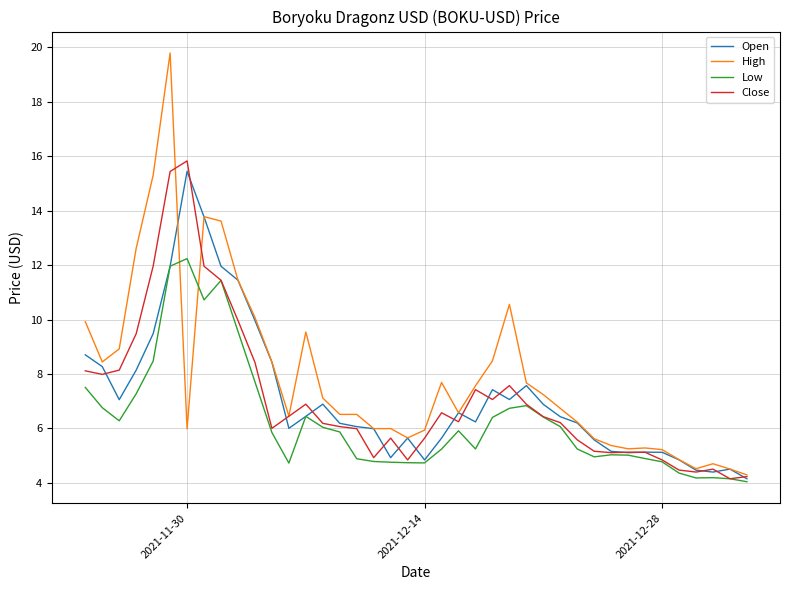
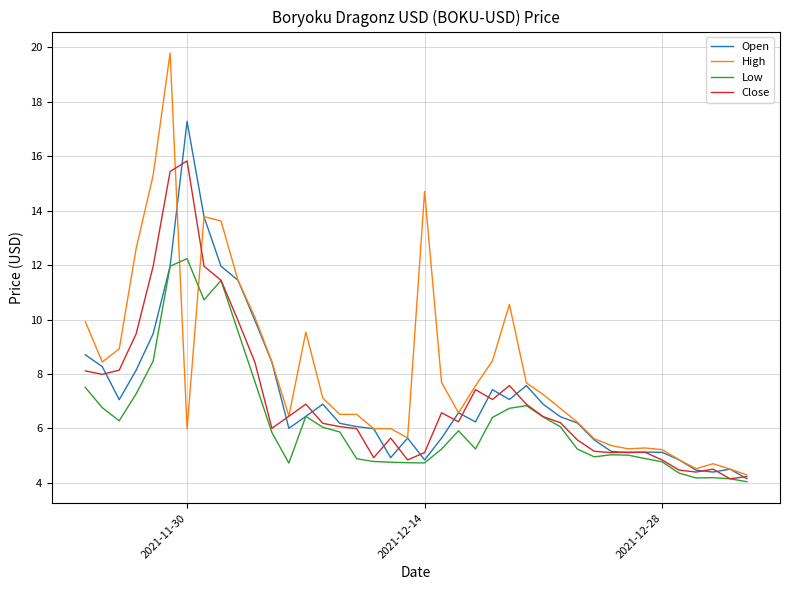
  {
    "Open": {
-     "2021-11-30": 15.4,
+     "2021-11-30": 17.3,
      "2021-12-14": 4.8,
      "2021-12-28": 5.1
    },
    "High": {
      "2021-11-30": 6.0,
-     "2021-12-14": 5.9,
+     "2021-12-14": 14.7,
      "2021-12-28": 5.2
    },
    "Low": {
      "2021-11-30": 12.2,
      "2021-12-14": 4.7
    },
    "Close": {
      "2021-11-30": 15.8,
-     "2021-12-14": 5.6
+     "2021-12-14": 5.1
    }
  }
